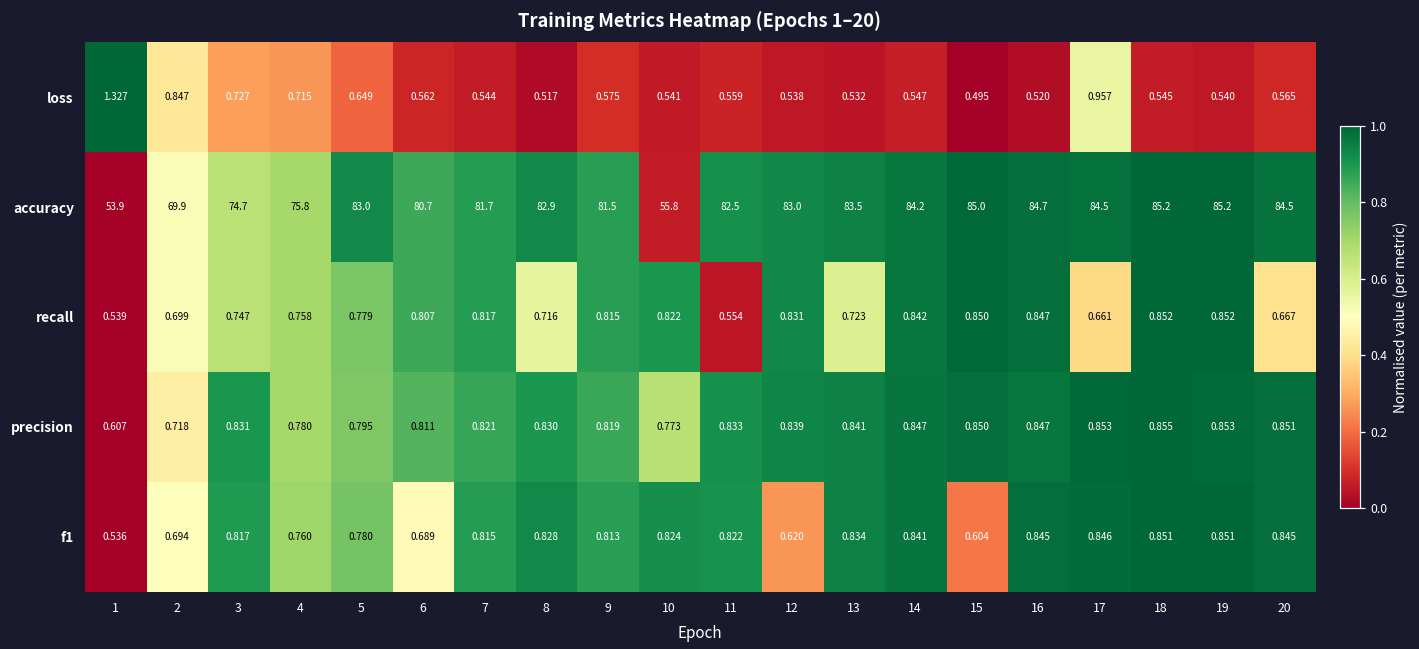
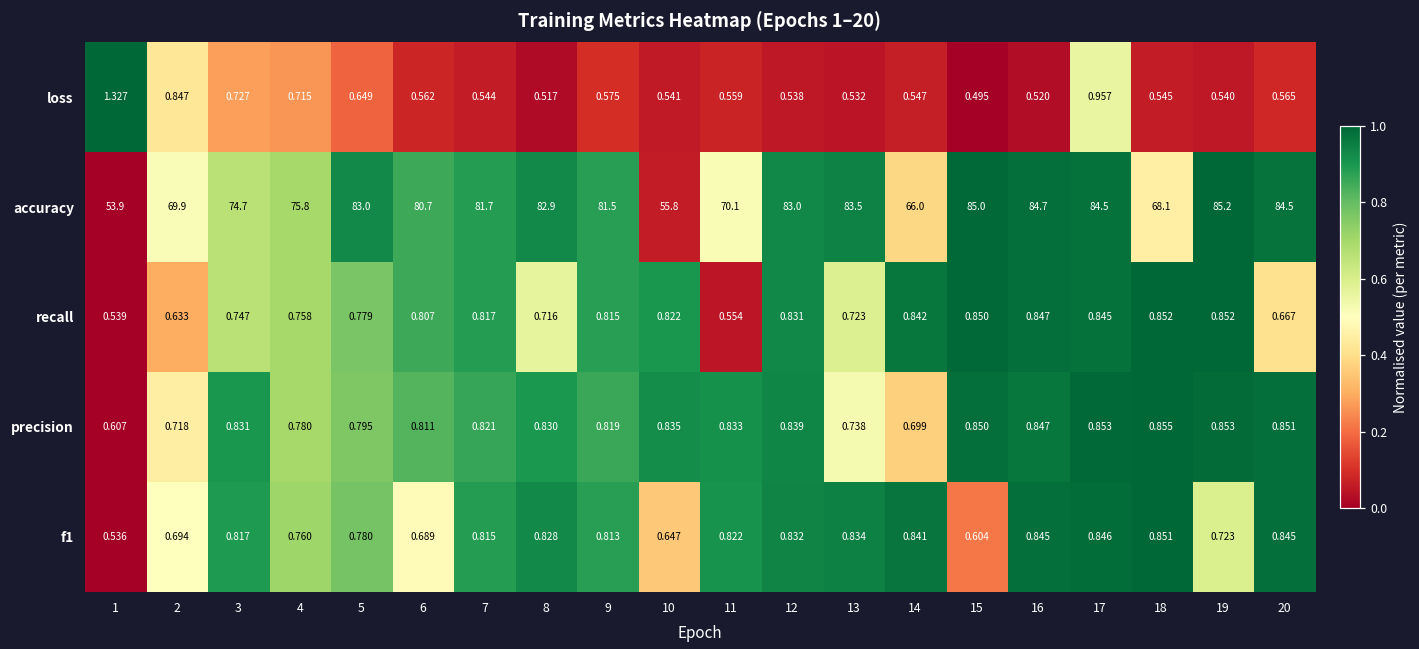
  {
    "loss": {
      "1": 1.327,
      "2": 0.847,
      "3": 0.727,
      "4": 0.715,
      "5": 0.649,
      "6": 0.562,
      "7": 0.544,
      "8": 0.517,
      "9": 0.575,
      "10": 0.541,
      "11": 0.559,
      "12": 0.538,
      "13": 0.532,
      "14": 0.547,
      "15": 0.495,
      "16": 0.520,
      "17": 0.957,
      "18": 0.545,
      "19": 0.540,
      "20": 0.565
    },
    "accuracy": {
      "1": 53.9,
      "2": 69.9,
      "3": 74.7,
      "4": 75.8,
      "5": 83.0,
      "6": 80.7,
      "7": 81.7,
      "8": 82.9,
      "9": 81.5,
      "10": 55.8,
-     "11": 82.5,
+     "11": 70.1,
      "12": 83.0,
      "13": 83.5,
-     "14": 84.2,
+     "14": 66.0,
      "15": 85.0,
      "16": 84.7,
      "17": 84.5,
-     "18": 85.2,
+     "18": 68.1,
      "19": 85.2,
      "20": 84.5
    },
    "recall": {
      "1": 0.539,
-     "2": 0.699,
+     "2": 0.633,
      "3": 0.747,
      "4": 0.758,
      "5": 0.779,
      "6": 0.807,
      "7": 0.817,
      "8": 0.716,
      "9": 0.815,
      "10": 0.822,
      "11": 0.554,
      "12": 0.831,
      "13": 0.723,
      "14": 0.842,
      "15": 0.850,
      "16": 0.847,
-     "17": 0.661,
+     "17": 0.845,
      "18": 0.852,
      "19": 0.852,
      "20": 0.667
    },
    "precision": {
      "1": 0.607,
      "2": 0.718,
      "3": 0.831,
      "4": 0.780,
      "5": 0.795,
      "6": 0.811,
      "7": 0.821,
      "8": 0.830,
      "9": 0.819,
-     "10": 0.773,
+     "10": 0.835,
      "11": 0.833,
      "12": 0.839,
-     "13": 0.841,
-     "14": 0.847,
+     "13": 0.738,
+     "14": 0.699,
      "15": 0.850,
      "16": 0.847,
      "17": 0.853,
      "18": 0.855,
      "19": 0.853,
      "20": 0.851
    },
    "f1": {
      "1": 0.536,
      "2": 0.694,
      "3": 0.817,
      "4": 0.760,
      "5": 0.780,
      "6": 0.689,
      "7": 0.815,
      "8": 0.828,
      "9": 0.813,
-     "10": 0.824,
+     "10": 0.647,
      "11": 0.822,
-     "12": 0.620,
+     "12": 0.832,
      "13": 0.834,
      "14": 0.841,
      "15": 0.604,
      "16": 0.845,
      "17": 0.846,
      "18": 0.851,
-     "19": 0.851,
+     "19": 0.723,
      "20": 0.845
    }
  }
